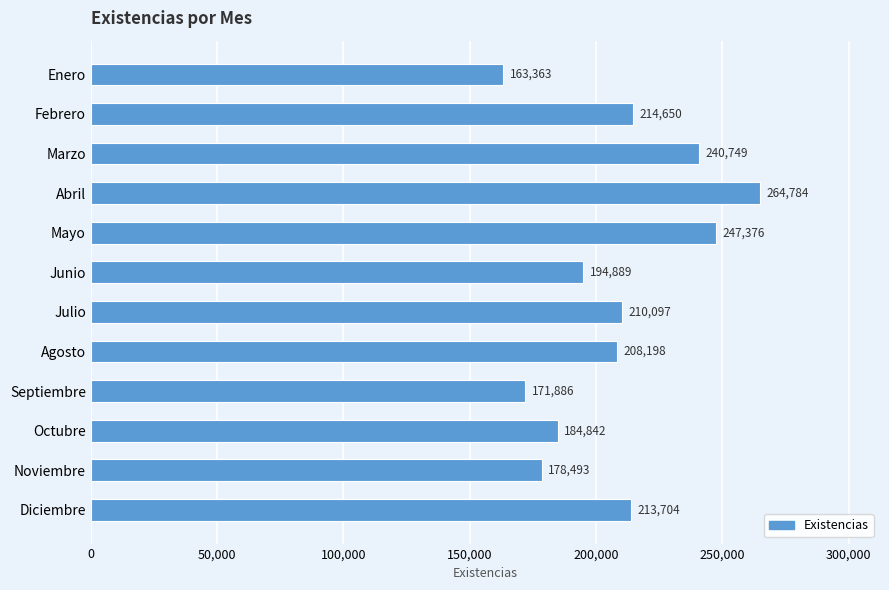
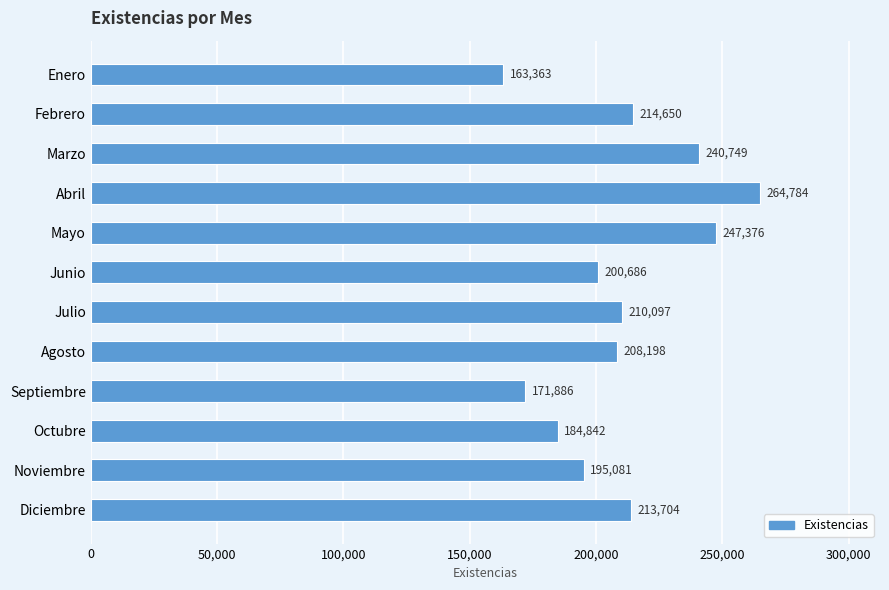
  {
    "Enero": "163,363",
    "Febrero": "214,650",
    "Marzo": "240,749",
    "Abril": "264,784",
    "Mayo": "247,376",
-   "Junio": "194,889",
+   "Junio": "200,686",
    "Julio": "210,097",
    "Agosto": "208,198",
    "Septiembre": "171,886",
    "Octubre": "184,842",
-   "Noviembre": "178,493",
+   "Noviembre": "195,081",
    "Diciembre": "213,704"
  }
